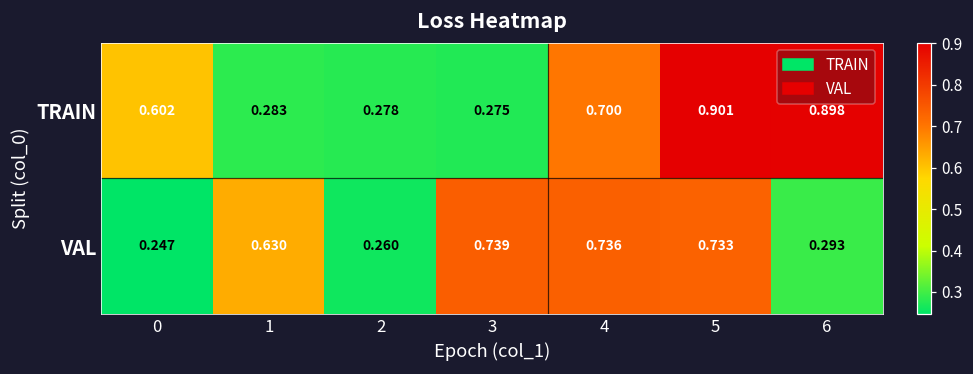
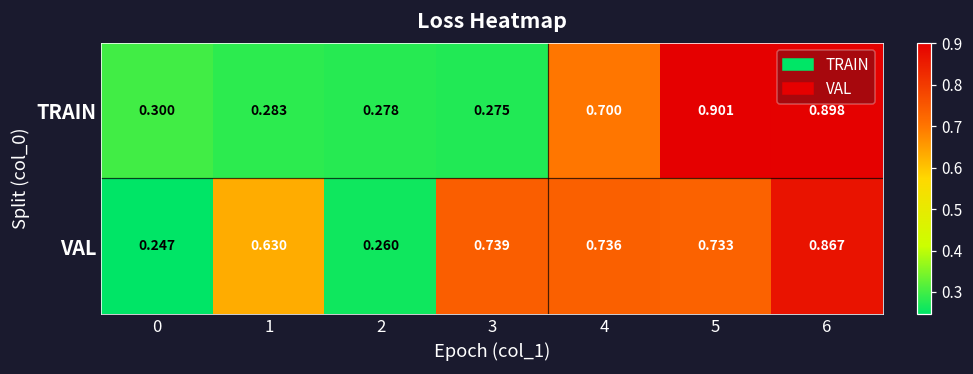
  {
    "TRAIN": {
-     "0": 0.602,
+     "0": 0.300,
      "1": 0.283,
      "2": 0.278,
      "3": 0.275,
      "4": 0.700,
      "5": 0.901,
      "6": 0.898
    },
    "VAL": {
      "0": 0.247,
      "1": 0.630,
      "2": 0.260,
      "3": 0.739,
      "4": 0.736,
      "5": 0.733,
-     "6": 0.293
+     "6": 0.867
    }
  }
